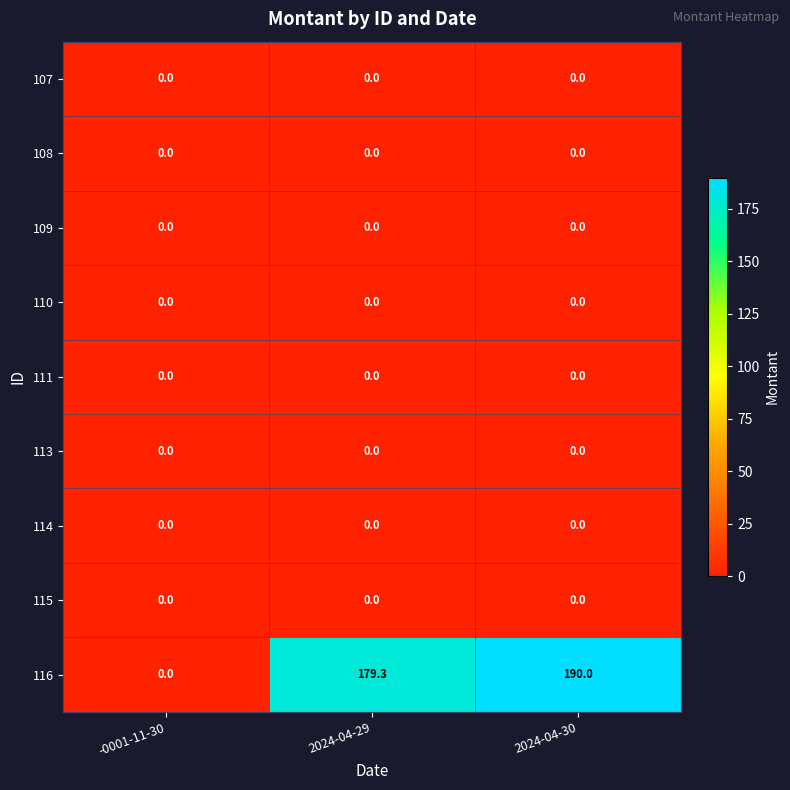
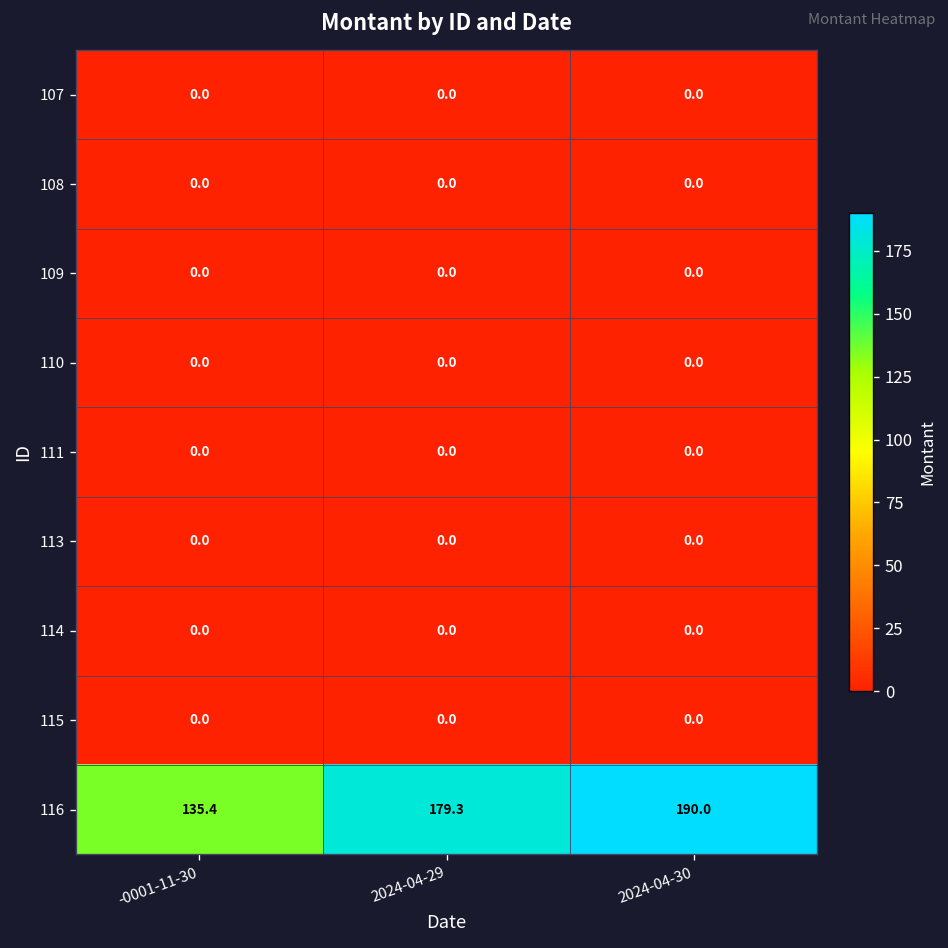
  {
    "107": {
      "-0001-11-30": 0.0,
      "2024-04-29": 0.0,
      "2024-04-30": 0.0
    },
    "108": {
      "-0001-11-30": 0.0,
      "2024-04-29": 0.0,
      "2024-04-30": 0.0
    },
    "109": {
      "-0001-11-30": 0.0,
      "2024-04-29": 0.0,
      "2024-04-30": 0.0
    },
    "110": {
      "-0001-11-30": 0.0,
      "2024-04-29": 0.0,
      "2024-04-30": 0.0
    },
    "111": {
      "-0001-11-30": 0.0,
      "2024-04-29": 0.0,
      "2024-04-30": 0.0
    },
    "113": {
      "-0001-11-30": 0.0,
      "2024-04-29": 0.0,
      "2024-04-30": 0.0
    },
    "114": {
      "-0001-11-30": 0.0,
      "2024-04-29": 0.0,
      "2024-04-30": 0.0
    },
    "115": {
      "-0001-11-30": 0.0,
      "2024-04-29": 0.0,
      "2024-04-30": 0.0
    },
    "116": {
-     "-0001-11-30": 0.0,
+     "-0001-11-30": 135.4,
      "2024-04-29": 179.3,
      "2024-04-30": 190.0
    }
  }
